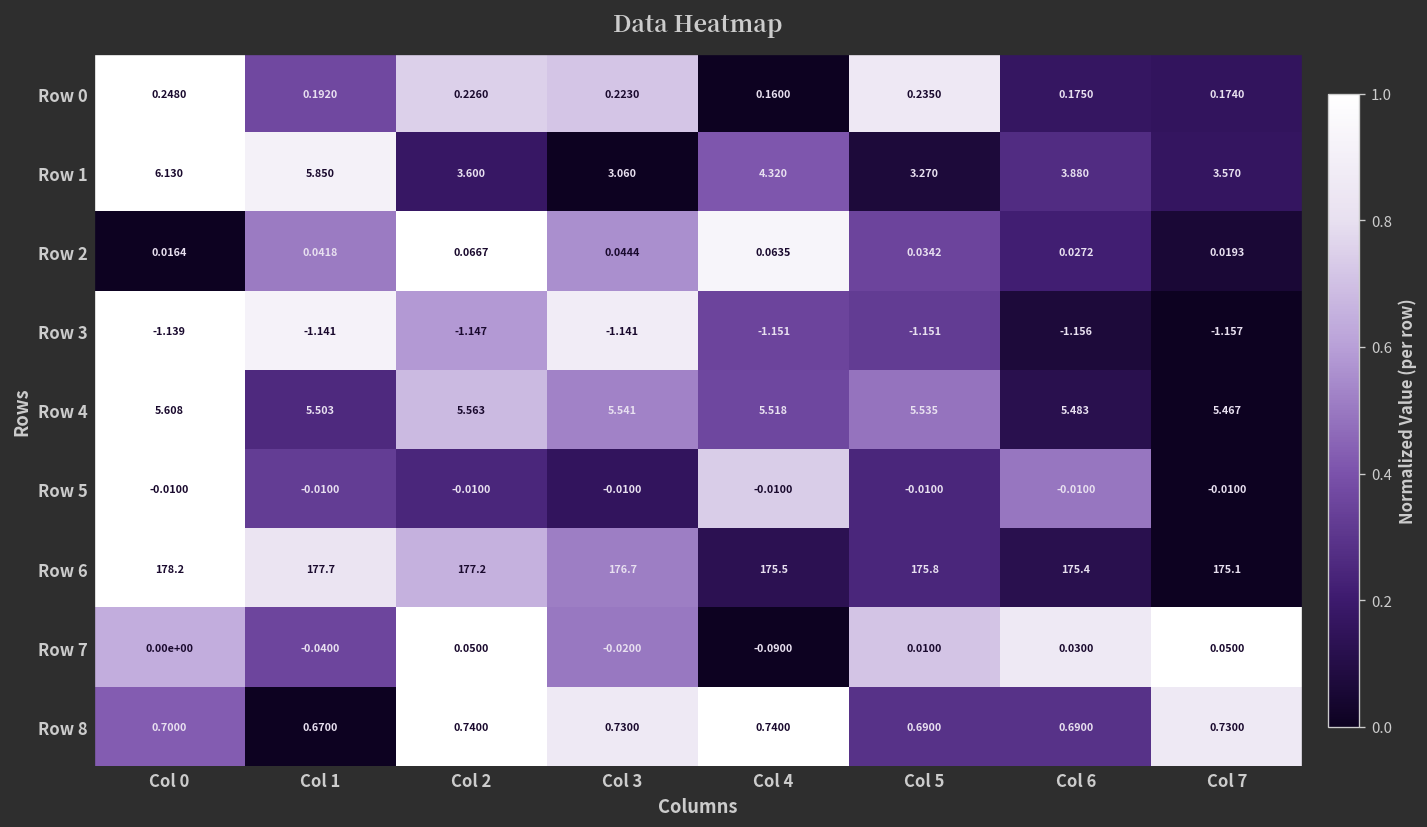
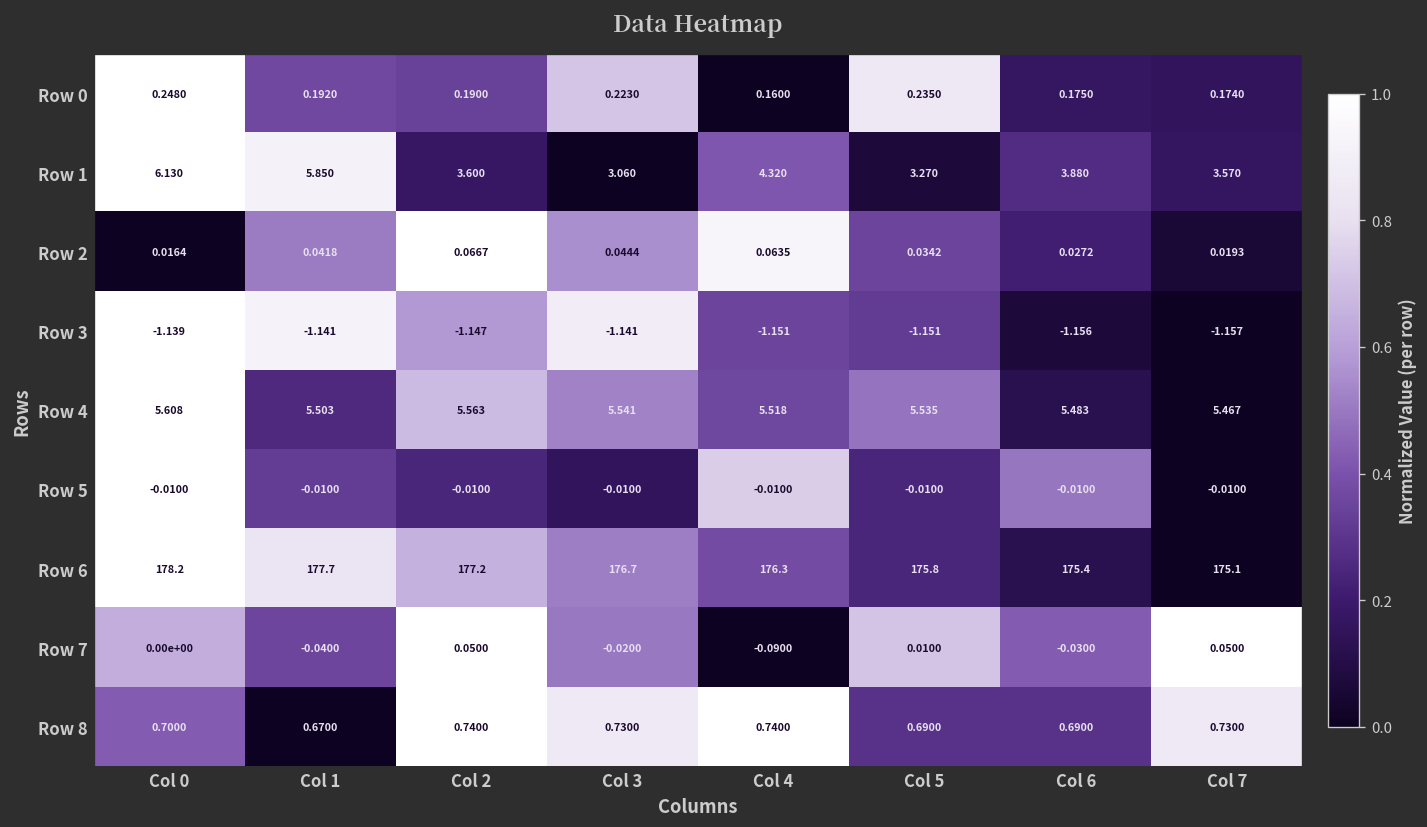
  {
    "Row 0": {
      "Col 0": "0.2480",
      "Col 1": "0.1920",
-     "Col 2": "0.2260",
+     "Col 2": "0.1900",
      "Col 3": "0.2230",
      "Col 4": "0.1600",
      "Col 5": "0.2350",
      "Col 6": "0.1750",
      "Col 7": "0.1740"
    },
    "Row 1": {
      "Col 0": "6.130",
      "Col 1": "5.850",
      "Col 2": "3.600",
      "Col 3": "3.060",
      "Col 4": "4.320",
      "Col 5": "3.270",
      "Col 6": "3.880",
      "Col 7": "3.570"
    },
    "Row 2": {
      "Col 0": "0.0164",
      "Col 1": "0.0418",
      "Col 2": "0.0667",
      "Col 3": "0.0444",
      "Col 4": "0.0635",
      "Col 5": "0.0342",
      "Col 6": "0.0272",
      "Col 7": "0.0193"
    },
    "Row 3": {
      "Col 0": "-1.139",
      "Col 1": "-1.141",
      "Col 2": "-1.147",
      "Col 3": "-1.141",
      "Col 4": "-1.151",
      "Col 5": "-1.151",
      "Col 6": "-1.156",
      "Col 7": "-1.157"
    },
    "Row 4": {
      "Col 0": "5.608",
      "Col 1": "5.503",
      "Col 2": "5.563",
      "Col 3": "5.541",
      "Col 4": "5.518",
      "Col 5": "5.535",
      "Col 6": "5.483",
      "Col 7": "5.467"
    },
    "Row 5": {
      "Col 0": "-0.0100",
      "Col 1": "-0.0100",
      "Col 2": "-0.0100",
      "Col 3": "-0.0100",
      "Col 4": "-0.0100",
      "Col 5": "-0.0100",
      "Col 6": "-0.0100",
      "Col 7": "-0.0100"
    },
    "Row 6": {
      "Col 0": "178.2",
      "Col 1": "177.7",
      "Col 2": "177.2",
      "Col 3": "176.7",
-     "Col 4": "175.5",
+     "Col 4": "176.3",
      "Col 5": "175.8",
      "Col 6": "175.4",
      "Col 7": "175.1"
    },
    "Row 7": {
      "Col 0": "0.00e+00",
      "Col 1": "-0.0400",
      "Col 2": "0.0500",
      "Col 3": "-0.0200",
      "Col 4": "-0.0900",
      "Col 5": "0.0100",
-     "Col 6": "0.0300",
+     "Col 6": "-0.0300",
      "Col 7": "0.0500"
    },
    "Row 8": {
      "Col 0": "0.7000",
      "Col 1": "0.6700",
      "Col 2": "0.7400",
      "Col 3": "0.7300",
      "Col 4": "0.7400",
      "Col 5": "0.6900",
      "Col 6": "0.6900",
      "Col 7": "0.7300"
    }
  }
